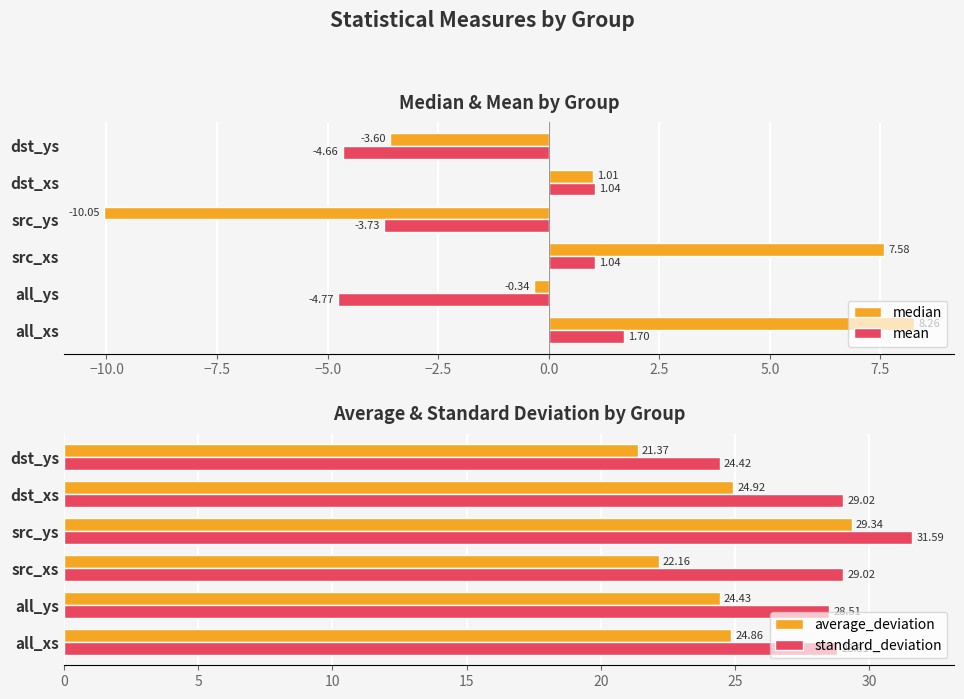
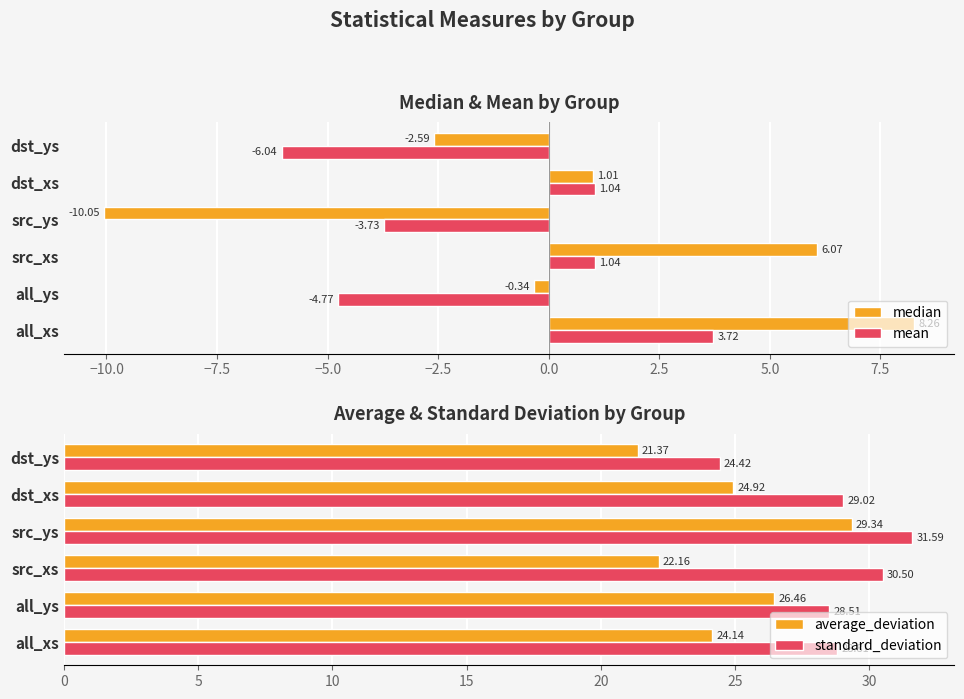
  {
    "Median & Mean by Group": {
      "median": {
-       "dst_ys": -3.60,
+       "dst_ys": -2.59,
        "dst_xs": 1.01,
        "src_ys": -10.05,
-       "src_xs": 7.58,
+       "src_xs": 6.07,
        "all_ys": -0.34
      },
      "mean": {
-       "dst_ys": -4.66,
+       "dst_ys": -6.04,
        "dst_xs": 1.04,
        "src_ys": -3.73,
        "src_xs": 1.04,
        "all_ys": -4.77,
-       "all_xs": 1.70
+       "all_xs": 3.72
      }
    },
    "Average & Standard Deviation by Group": {
      "average_deviation": {
        "dst_ys": 21.37,
        "dst_xs": 24.92,
        "src_ys": 29.34,
        "src_xs": 22.16,
-       "all_ys": 24.43,
-       "all_xs": 24.86
+       "all_ys": 26.46,
+       "all_xs": 24.14
      },
      "standard_deviation": {
        "dst_ys": 24.42,
        "dst_xs": 29.02,
        "src_ys": 31.59,
-       "src_xs": 29.02
+       "src_xs": 30.50
      }
    }
  }
